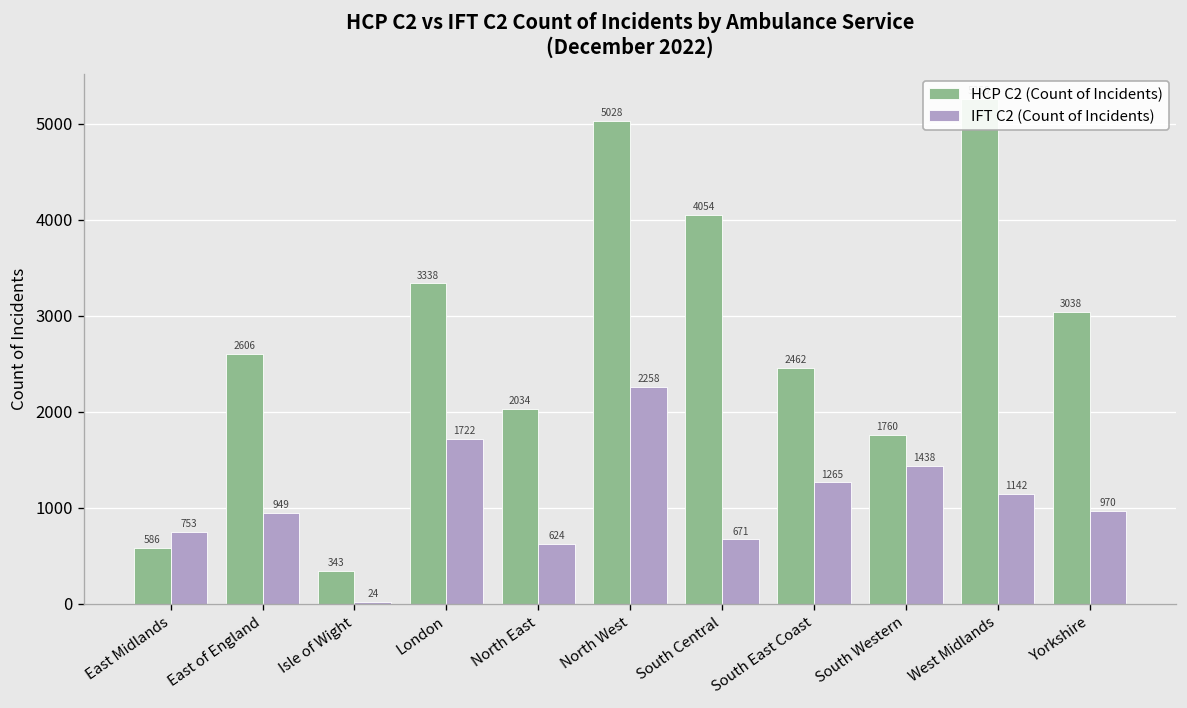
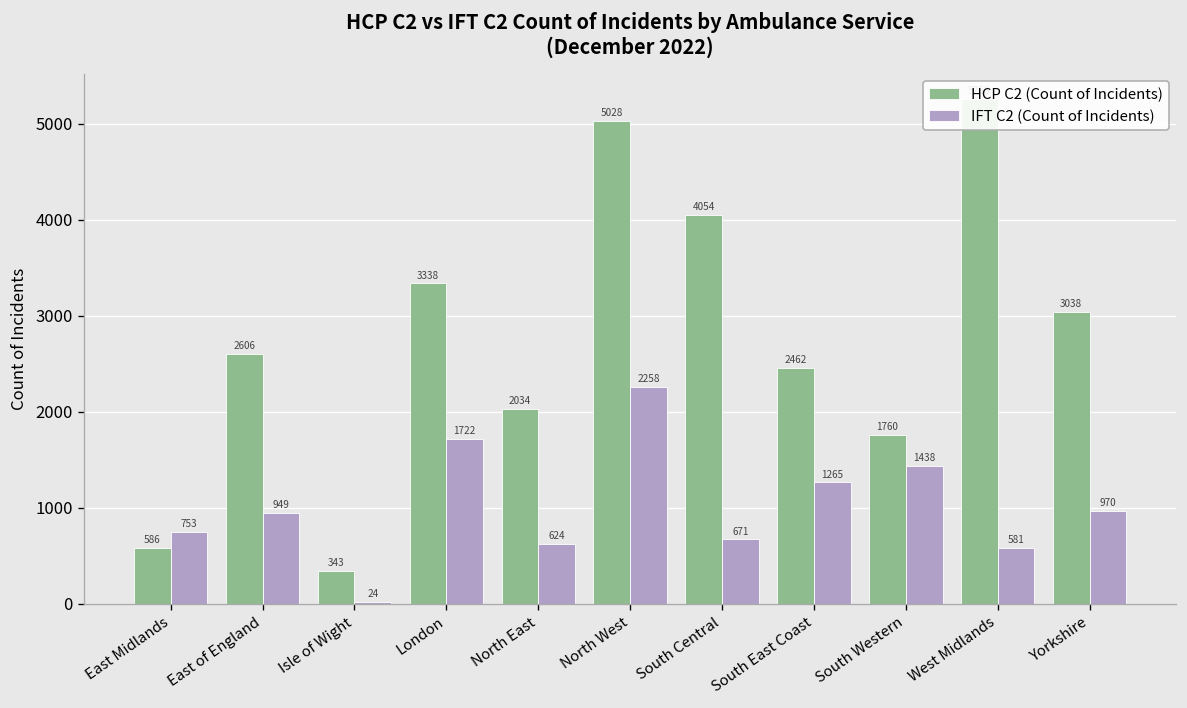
  {
    "HCP C2 (Count of Incidents)": {
      "East Midlands": 586,
      "East of England": 2606,
      "Isle of Wight": 343,
      "London": 3338,
      "North East": 2034,
      "North West": 5028,
      "South Central": 4054,
      "South East Coast": 2462,
      "South Western": 1760,
      "Yorkshire": 3038
    },
    "IFT C2 (Count of Incidents)": {
      "East Midlands": 753,
      "East of England": 949,
      "Isle of Wight": 24,
      "London": 1722,
      "North East": 624,
      "North West": 2258,
      "South Central": 671,
      "South East Coast": 1265,
      "South Western": 1438,
-     "West Midlands": 1142,
+     "West Midlands": 581,
      "Yorkshire": 970
    }
  }
